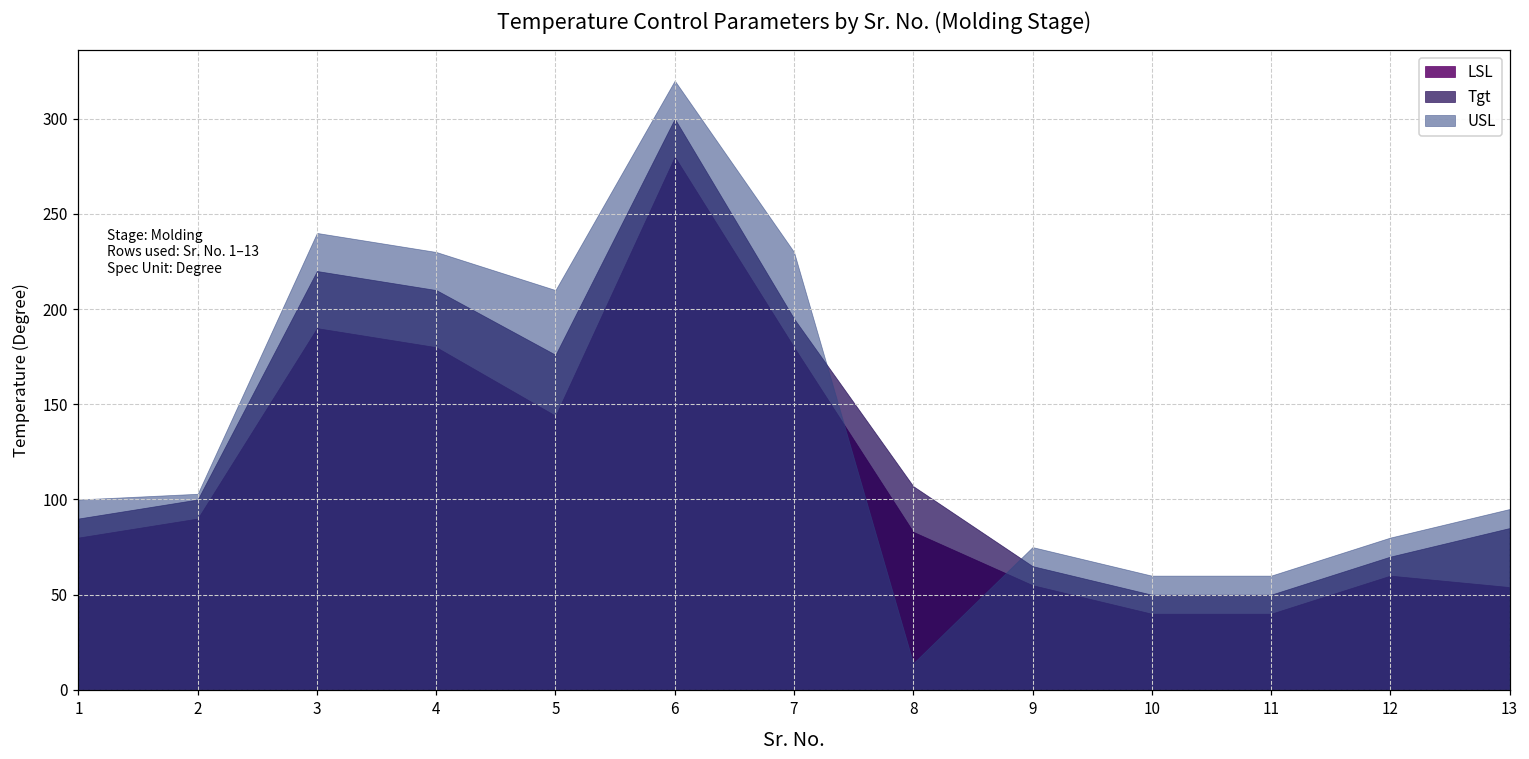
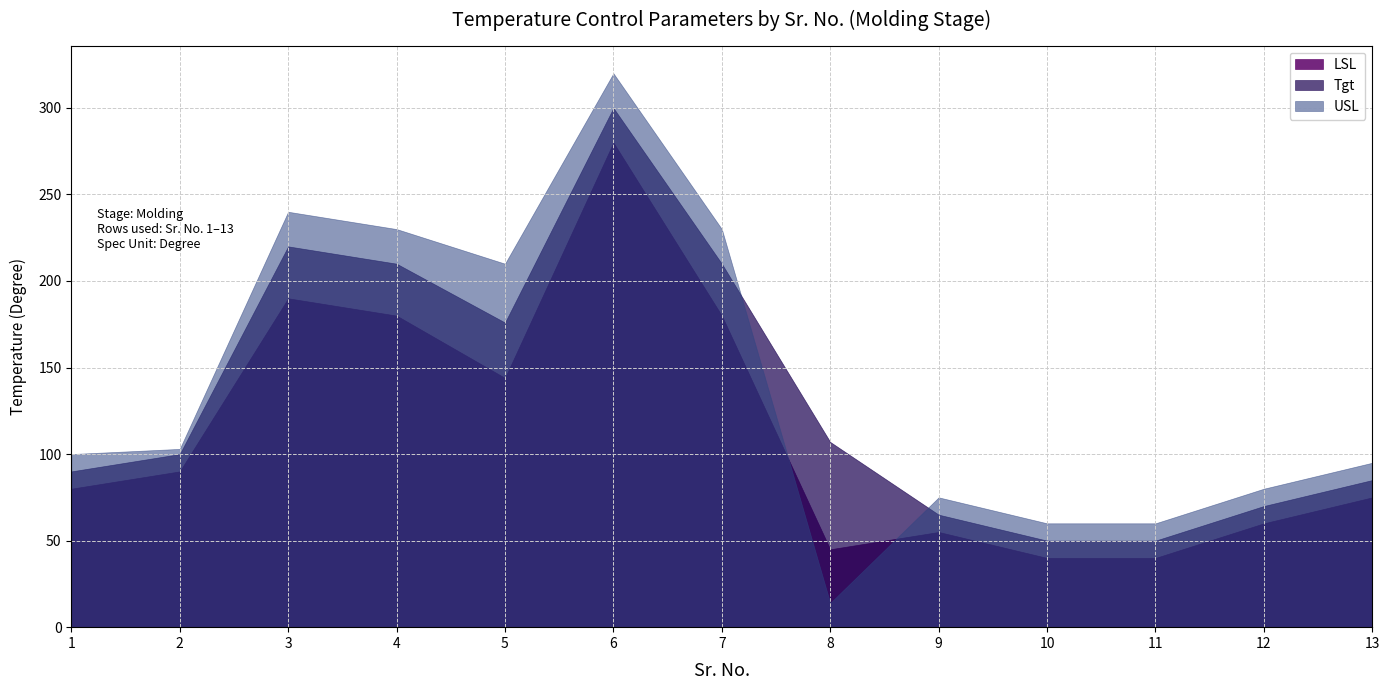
  {
    "LSL": {
      "1": 80,
      "2": 90,
      "3": 190,
      "4": 180,
      "5": 144,
      "6": 280,
      "7": 180,
-     "8": 83,
+     "8": 45,
      "9": 55,
      "10": 40,
      "11": 40,
      "12": 60,
-     "13": 54
+     "13": 75
    },
    "Tgt": {
      "1": 90,
      "2": 100,
      "3": 220,
      "4": 210,
      "5": 176,
      "6": 300,
-     "7": 195,
+     "7": 210,
      "8": 107,
      "9": 65,
      "10": 50,
      "11": 50,
      "12": 70,
      "13": 85
    },
    "USL": {
      "1": 100,
      "2": 103,
      "3": 240,
      "4": 230,
      "5": 210,
      "6": 320,
      "7": 230,
      "8": 14,
      "9": 75,
      "10": 60,
      "11": 60,
      "12": 80,
      "13": 95
    }
  }
